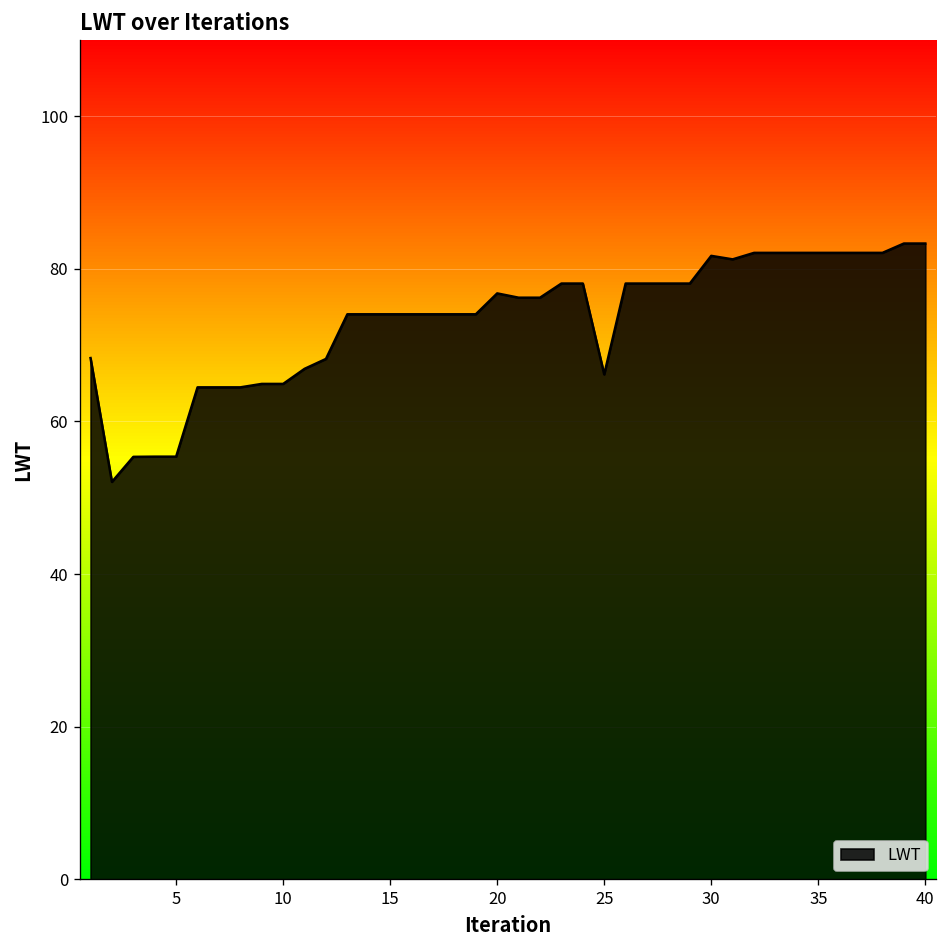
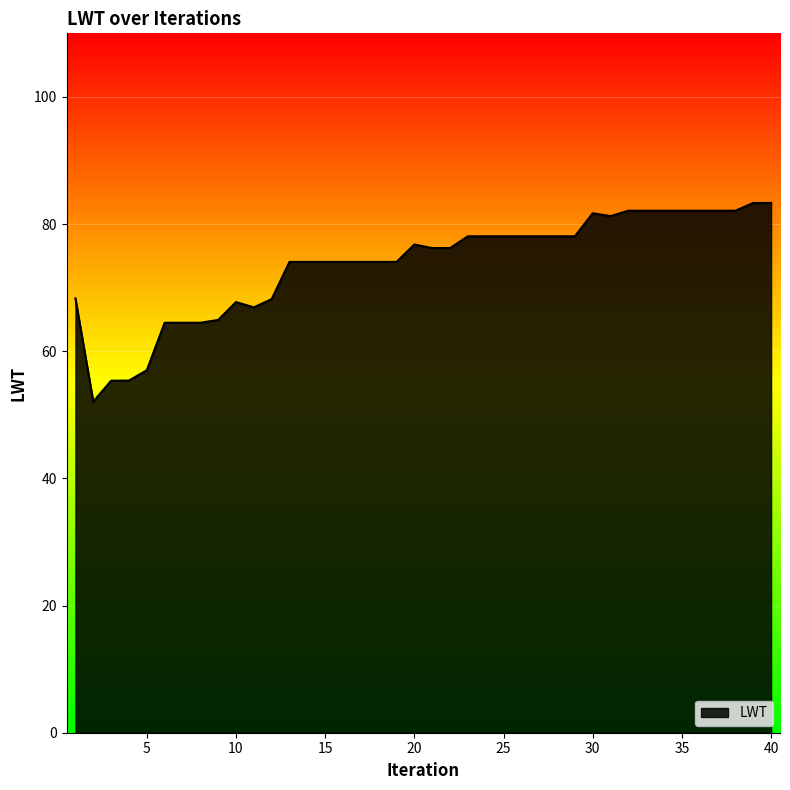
  {
-   "5": 55,
-   "10": 65,
+   "5": 57,
+   "10": 68,
    "15": 74,
    "20": 77,
-   "25": 66,
+   "25": 78,
    "30": 82,
    "35": 82,
    "40": 83
  }
